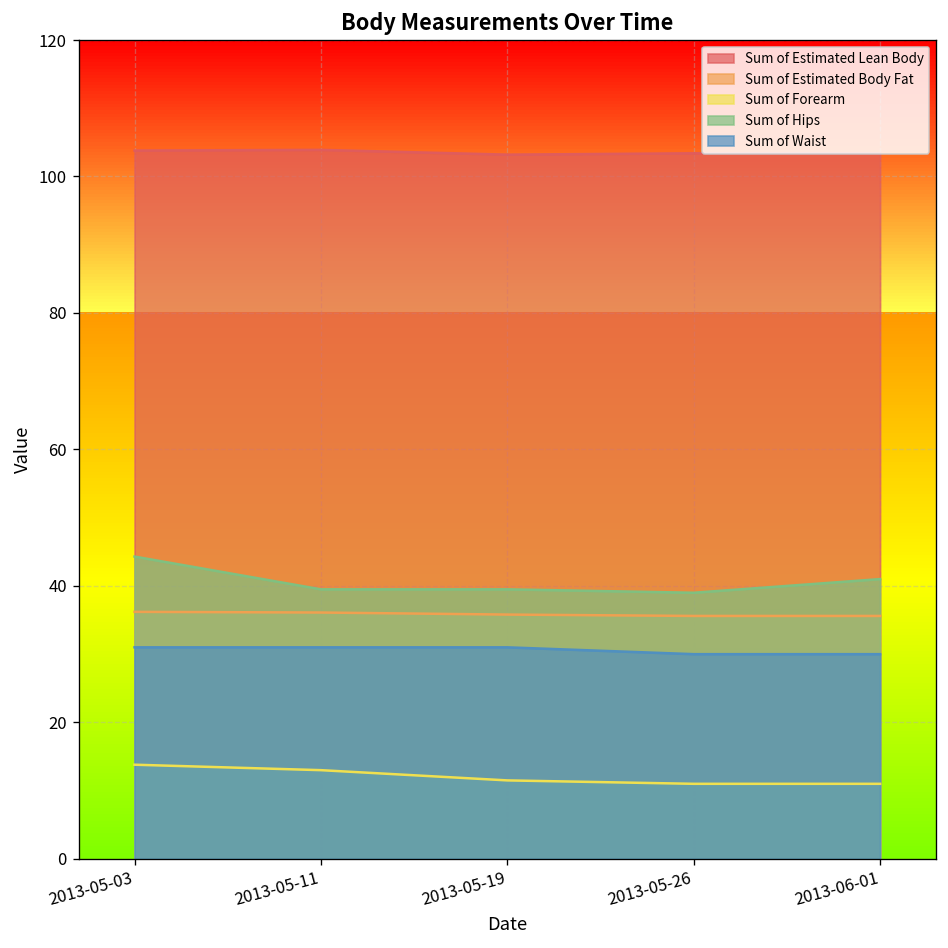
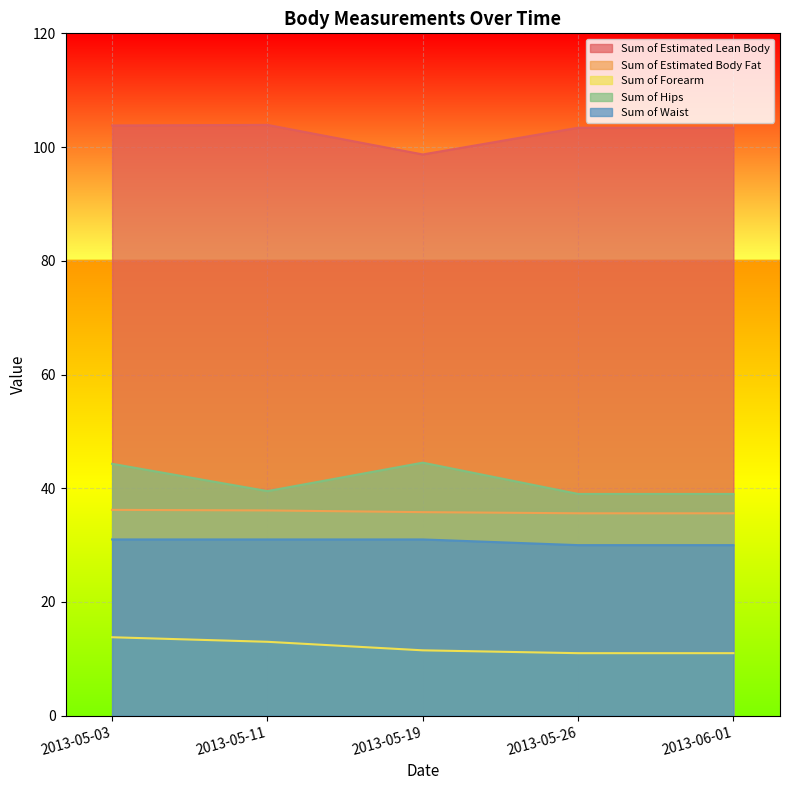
  {
    "Sum of Estimated Lean Body": {
      "2013-05-03": 104,
      "2013-05-11": 104,
-     "2013-05-19": 103,
+     "2013-05-19": 99,
      "2013-05-26": 103,
      "2013-06-01": 103
    },
    "Sum of Estimated Body Fat": {
      "2013-05-03": 36,
      "2013-05-11": 36,
      "2013-05-19": 36,
      "2013-05-26": 36,
      "2013-06-01": 36
    },
    "Sum of Forearm": {
      "2013-05-03": 14,
      "2013-05-11": 13,
      "2013-05-19": 12,
      "2013-05-26": 11,
      "2013-06-01": 11
    },
    "Sum of Hips": {
      "2013-05-03": 44,
      "2013-05-11": 40,
-     "2013-05-19": 40,
+     "2013-05-19": 45,
      "2013-05-26": 39,
-     "2013-06-01": 41
+     "2013-06-01": 39
    },
    "Sum of Waist": {
      "2013-05-03": 31,
      "2013-05-11": 31,
      "2013-05-19": 31,
      "2013-05-26": 30,
      "2013-06-01": 30
    }
  }
